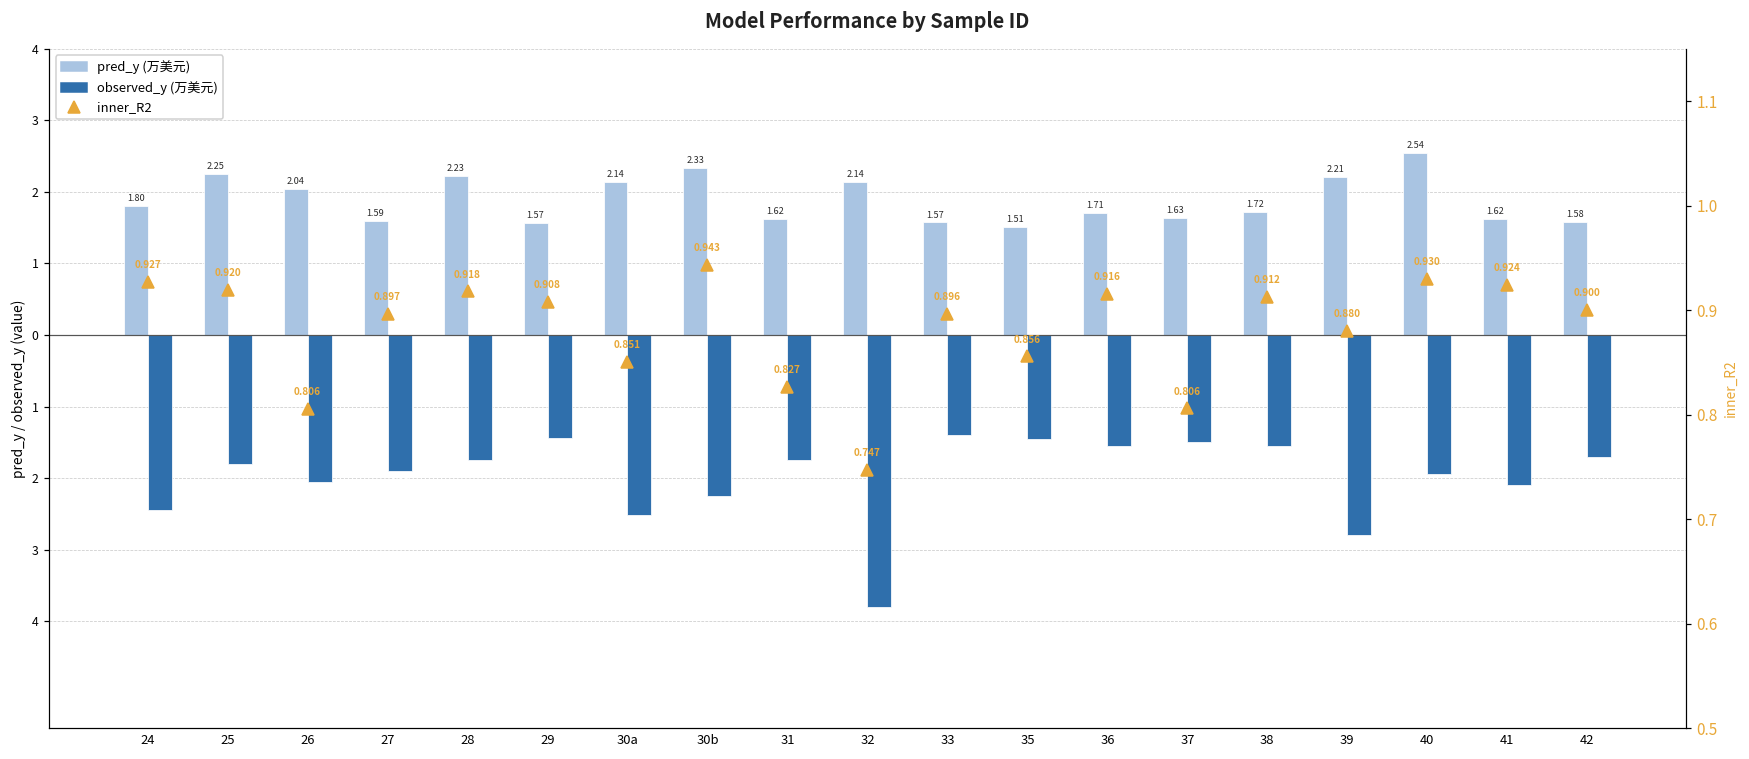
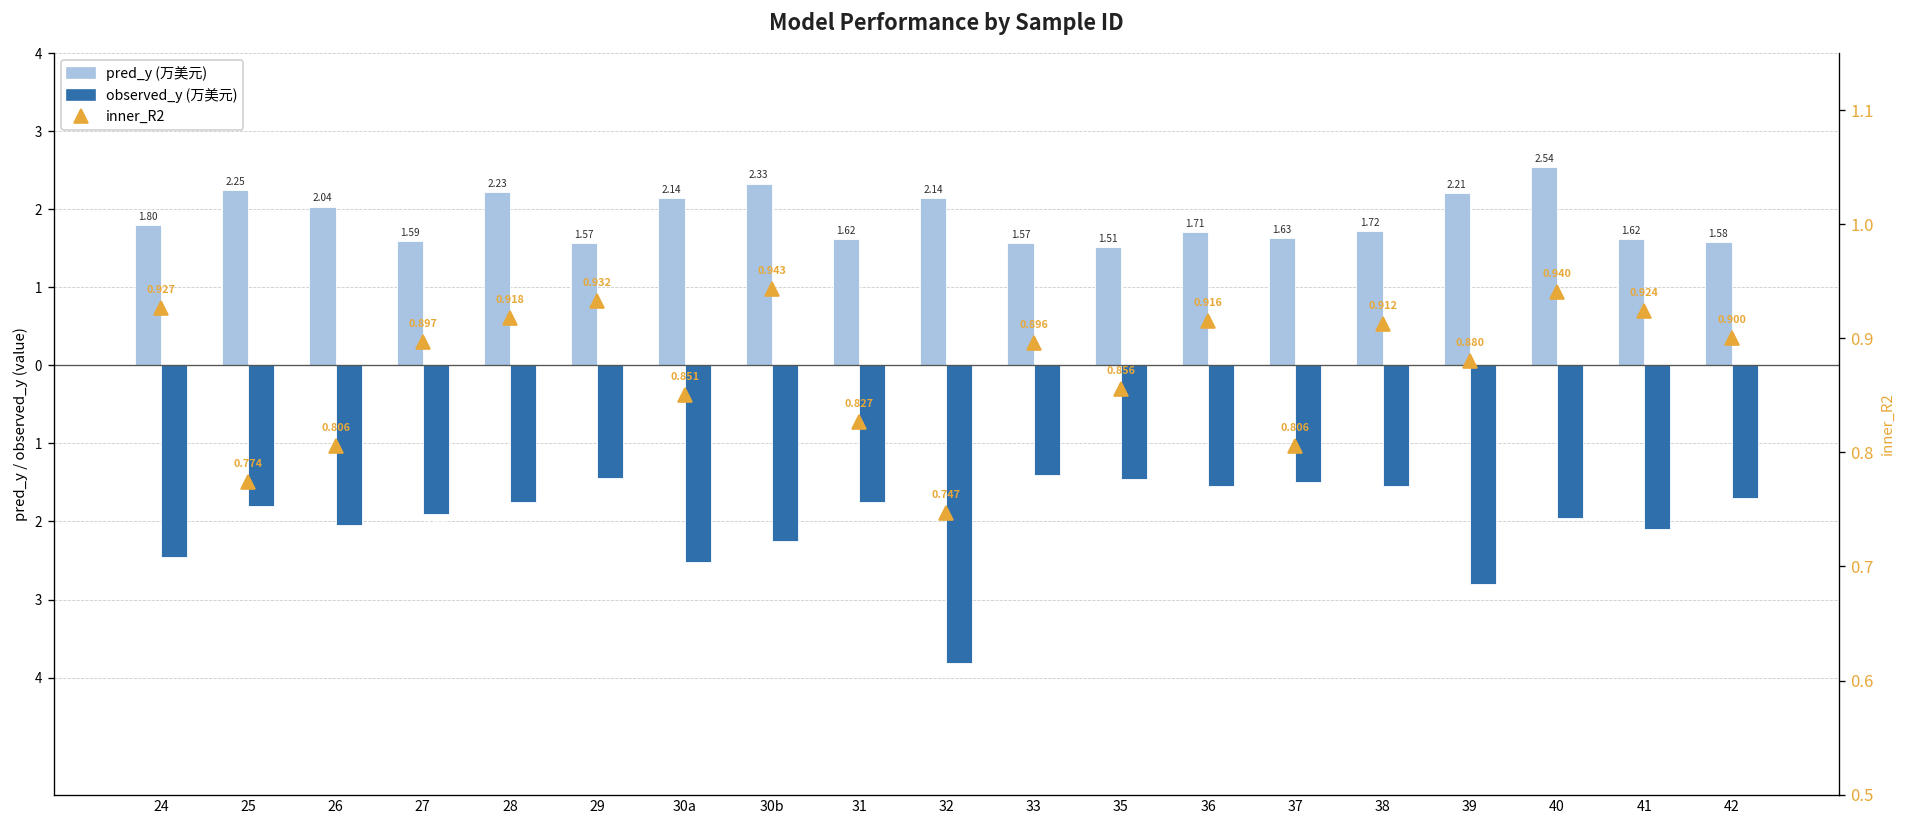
  {
    "inner_R2": {
      "24": 0.927,
-     "25": 0.920,
+     "25": 0.774,
      "26": 0.806,
      "27": 0.897,
      "28": 0.918,
-     "29": 0.908,
+     "29": 0.932,
      "30a": 0.851,
      "30b": 0.943,
      "31": 0.827,
      "32": 0.747,
      "33": 0.896,
      "35": 0.856,
      "36": 0.916,
      "37": 0.806,
      "38": 0.912,
      "39": 0.880,
-     "40": 0.930,
+     "40": 0.940,
      "41": 0.924,
      "42": 0.900
    }
  }
